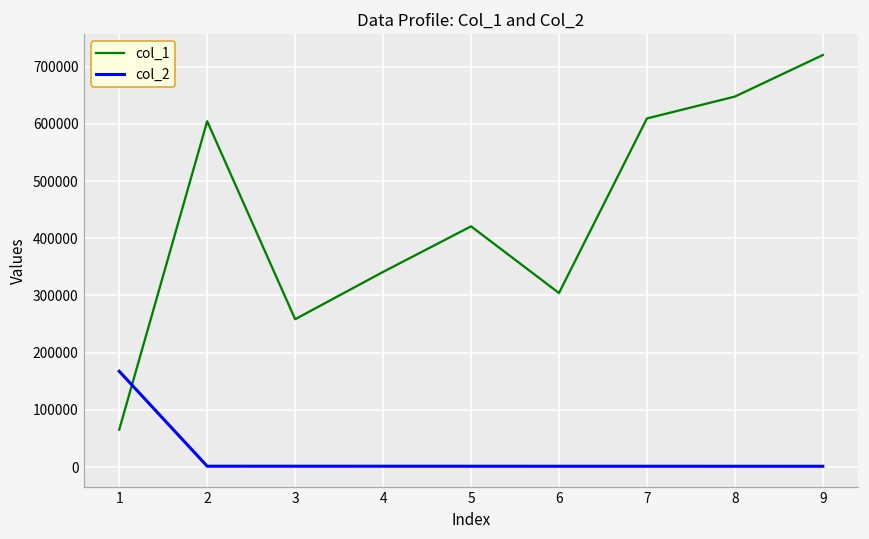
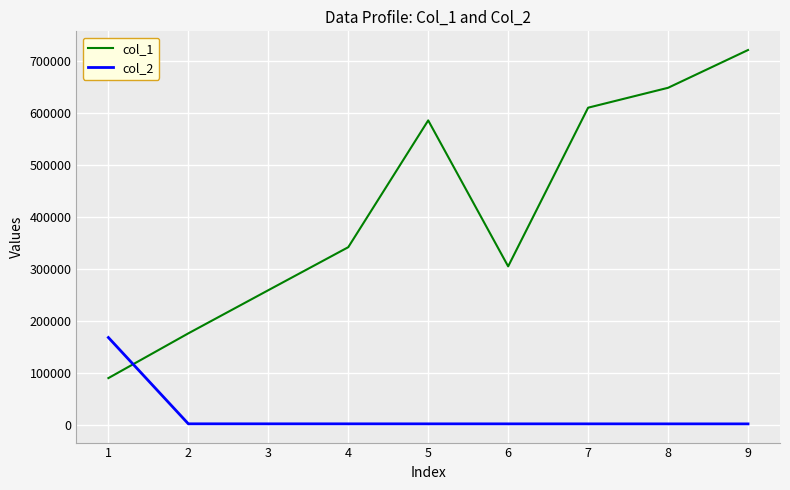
  {
    "col_1": {
-     "1": 70000,
-     "2": 600000,
+     "1": 90000,
+     "2": 180000,
      "3": 260000,
      "4": 340000,
-     "5": 420000,
+     "5": 580000,
      "6": 300000,
      "7": 610000,
      "8": 650000,
      "9": 720000
    },
    "col_2": {
      "1": 170000,
      "2": 0,
      "3": 0,
      "4": 0,
      "5": 0,
      "6": 0,
      "7": 0,
      "8": 0,
      "9": 0
    }
  }
